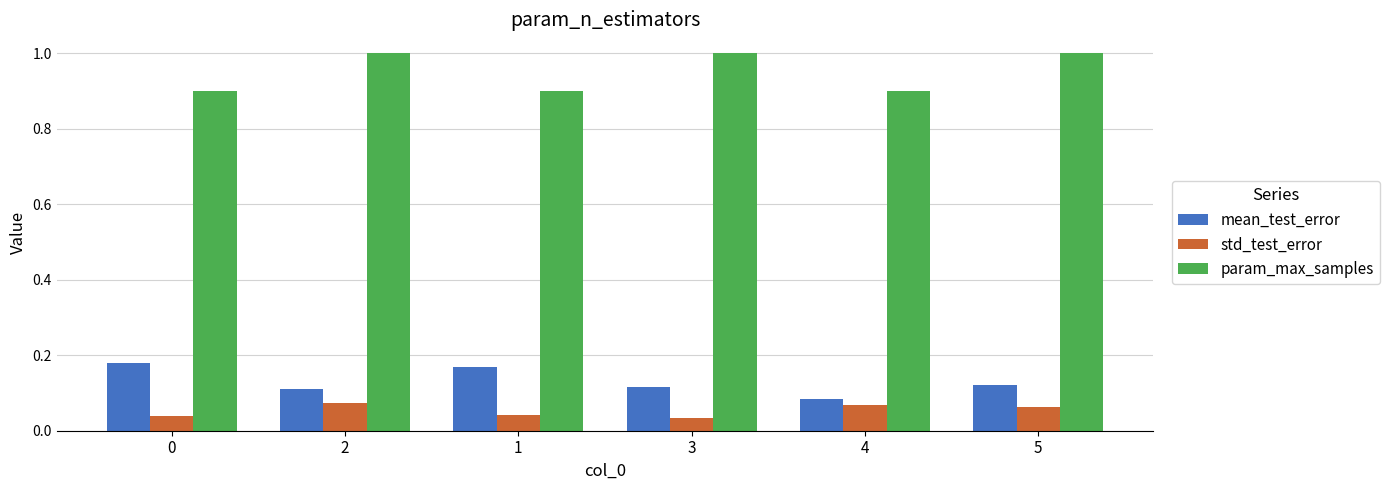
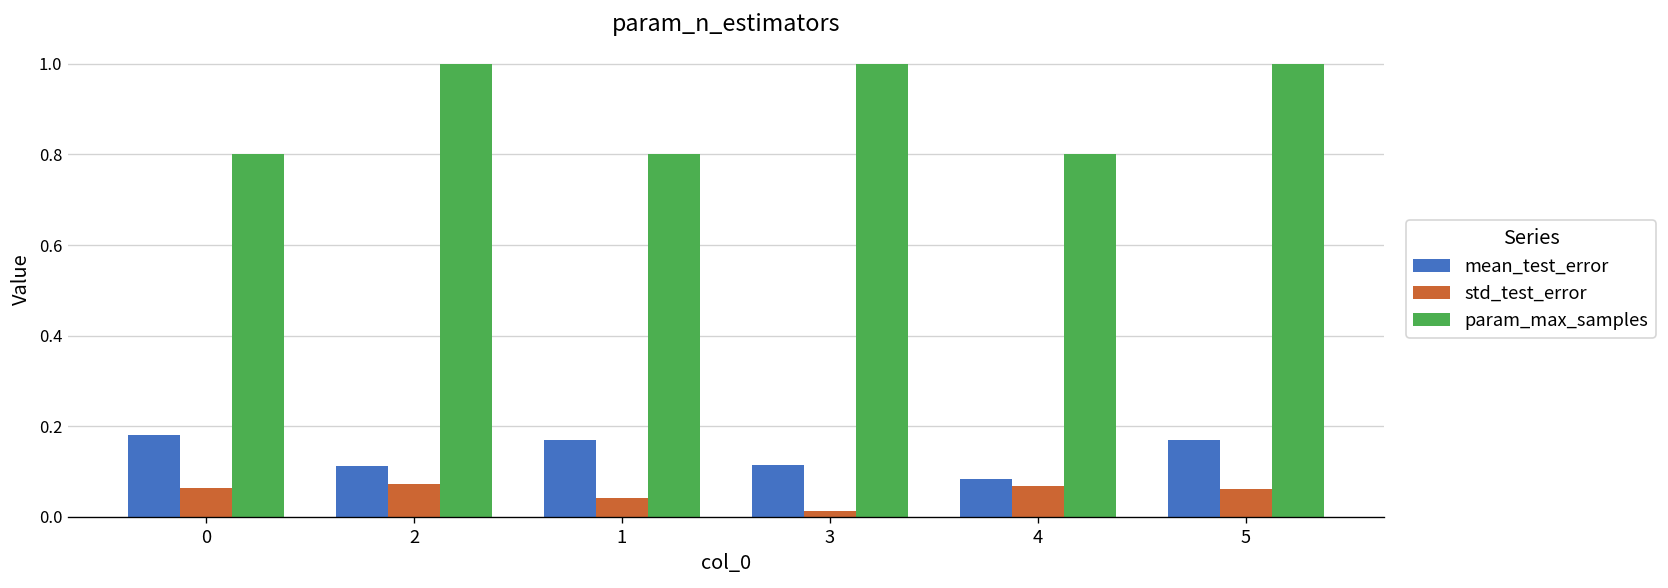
  {
    "mean_test_error": {
      "0": 0.18,
      "2": 0.11,
      "1": 0.17,
      "3": 0.11,
      "4": 0.08,
-     "5": 0.12
+     "5": 0.17
    },
    "std_test_error": {
-     "0": 0.04,
+     "0": 0.06,
      "2": 0.07,
      "1": 0.04,
-     "3": 0.03,
+     "3": 0.01,
      "4": 0.07,
      "5": 0.06
    },
    "param_max_samples": {
-     "0": 0.9,
+     "0": 0.8,
      "2": 1.0,
-     "1": 0.9,
+     "1": 0.8,
      "3": 1.0,
-     "4": 0.9,
+     "4": 0.8,
      "5": 1.0
    }
  }
